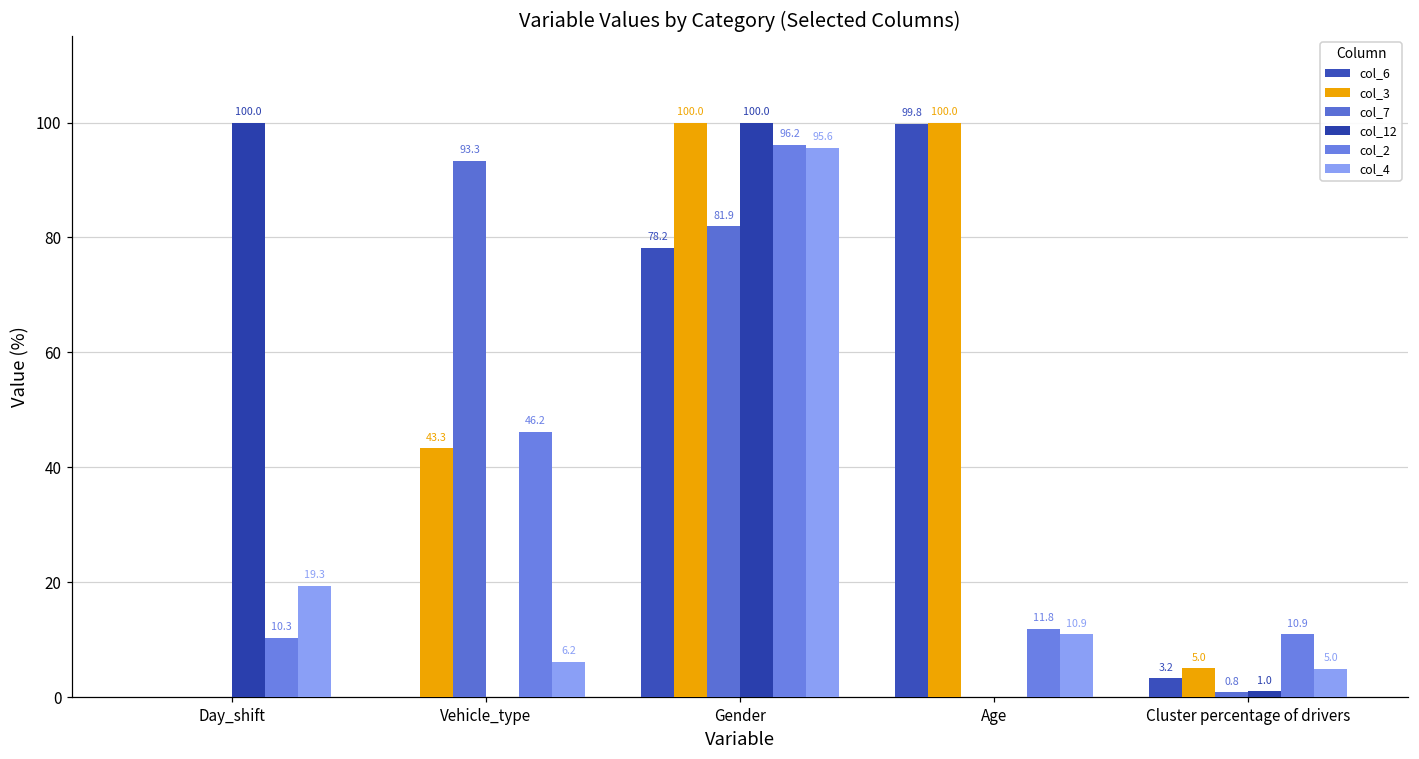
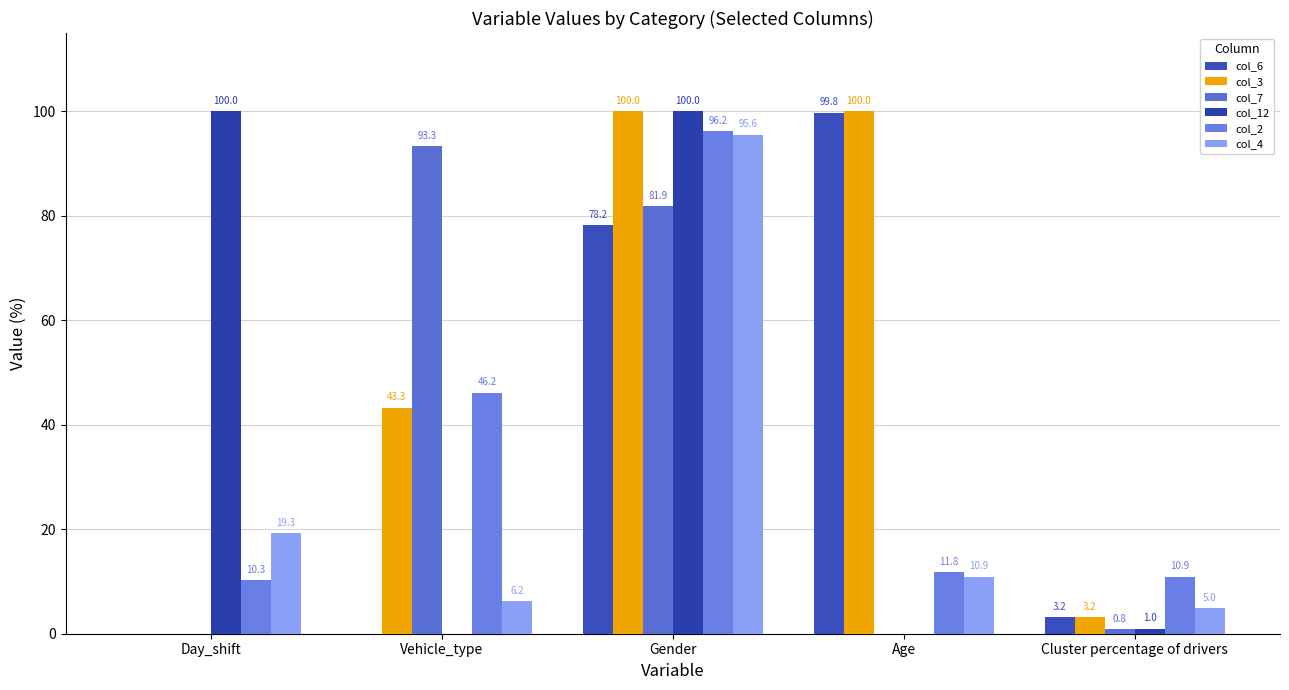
  {
    "col_3": {
      "Vehicle_type": 43.3,
      "Gender": 100.0,
      "Age": 100.0,
-     "Cluster percentage of drivers": 5.0
+     "Cluster percentage of drivers": 3.2
    }
  }
